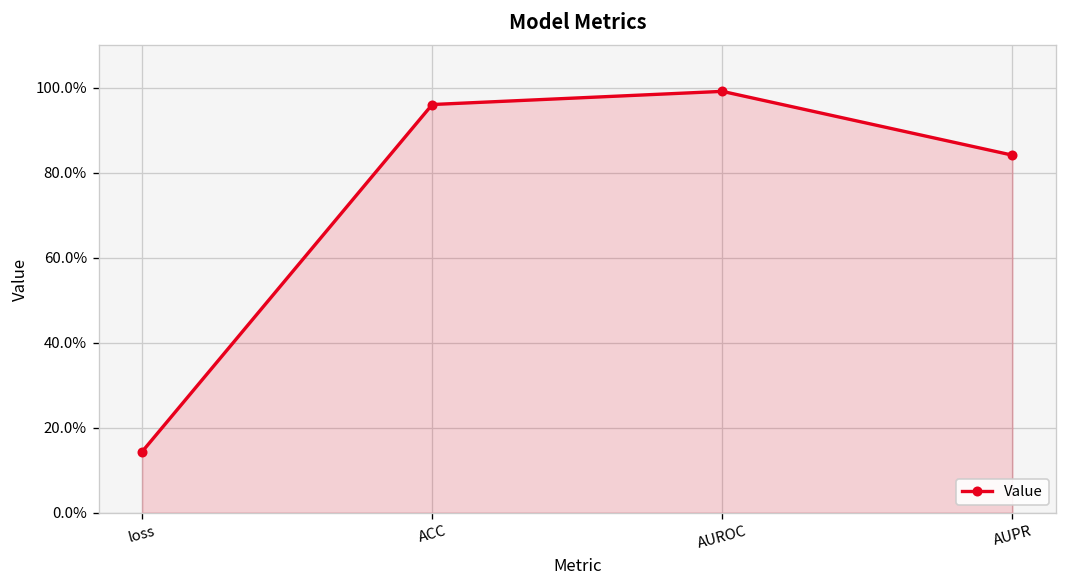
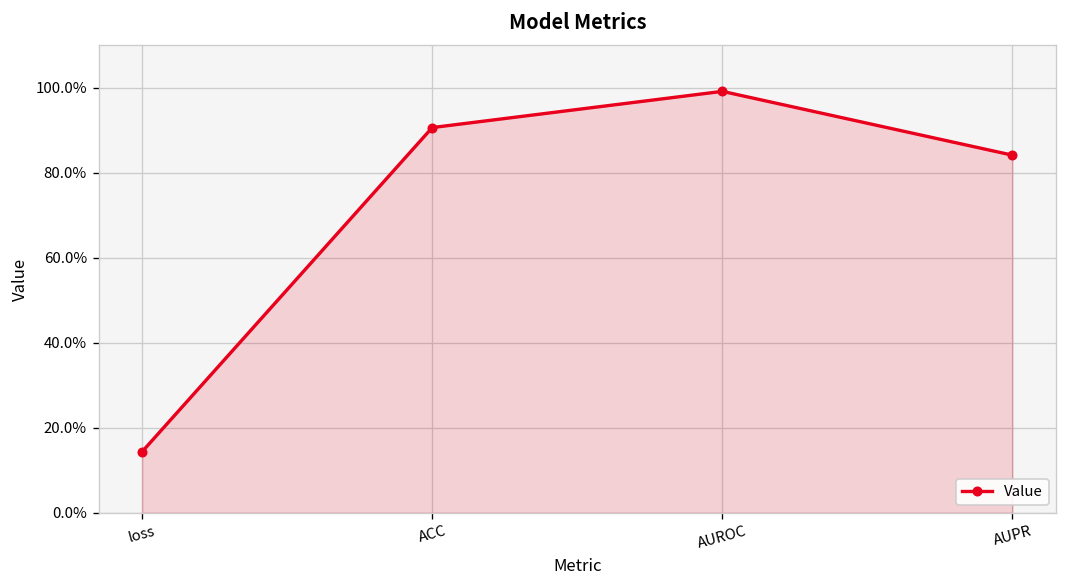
  {
    "loss": "14%",
-   "ACC": "96%",
+   "ACC": "91%",
    "AUROC": "99%",
    "AUPR": "84%"
  }
